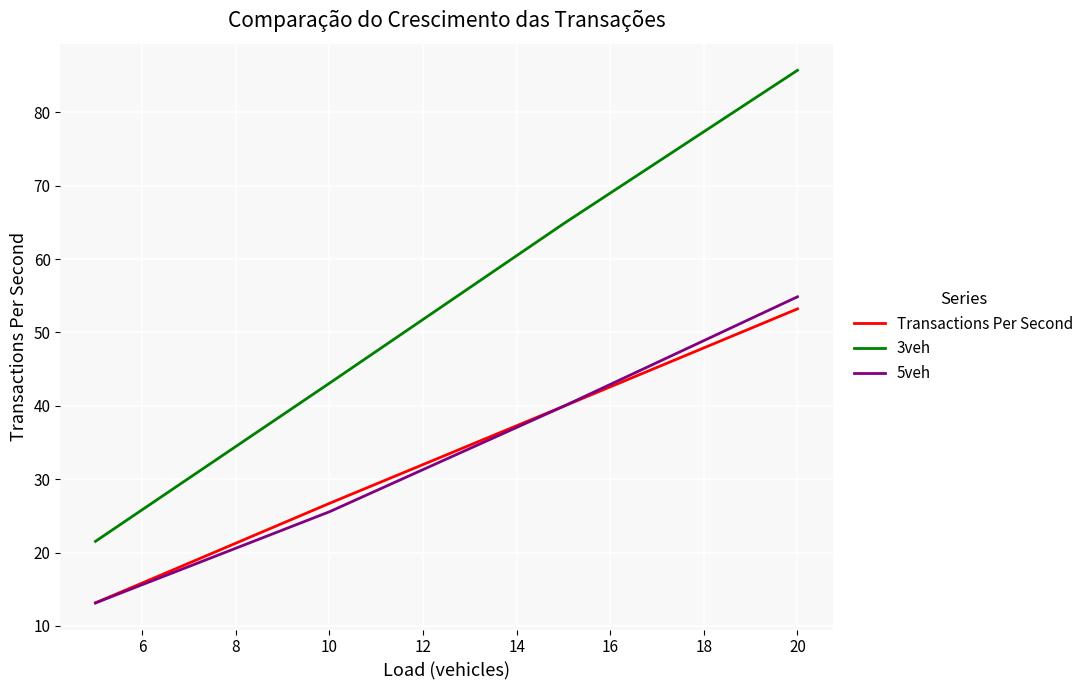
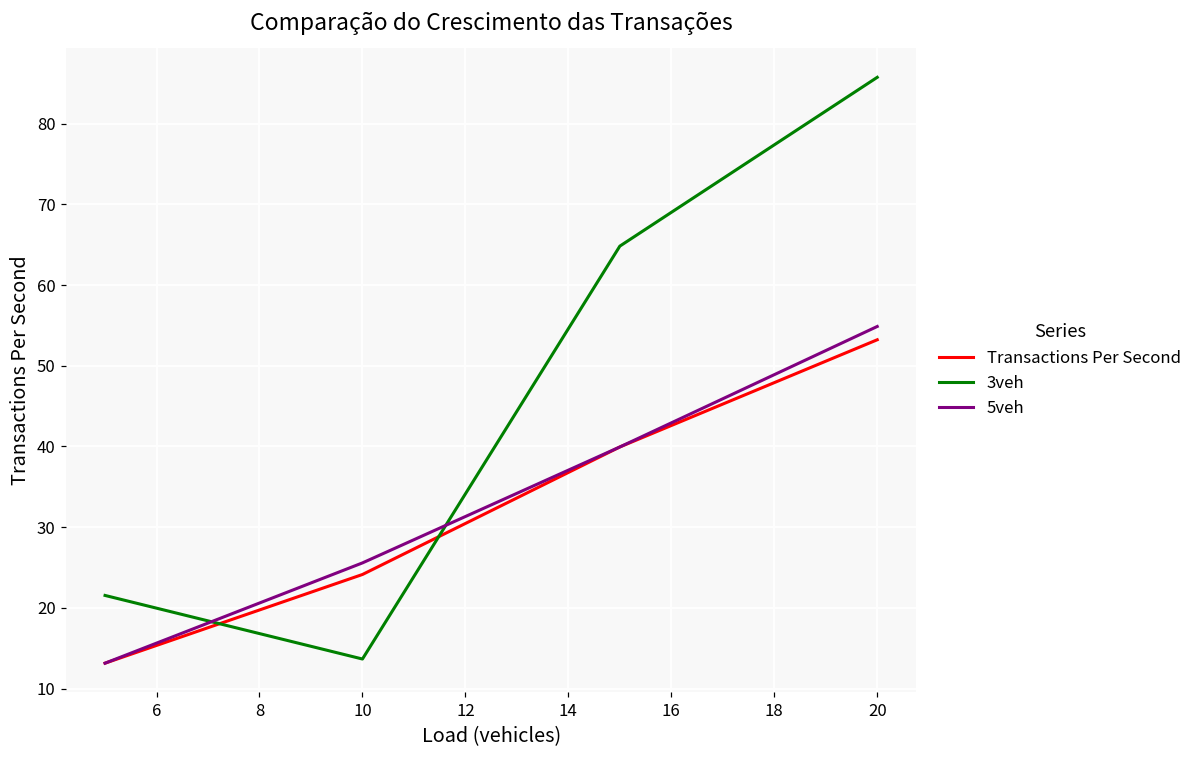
  {
    "Transactions Per Second": {
-     "10": 27,
+     "10": 24,
      "20": 53
    },
    "3veh": {
-     "10": 43,
+     "10": 14,
      "20": 86
    },
    "5veh": {
      "10": 26,
      "20": 55
    }
  }
